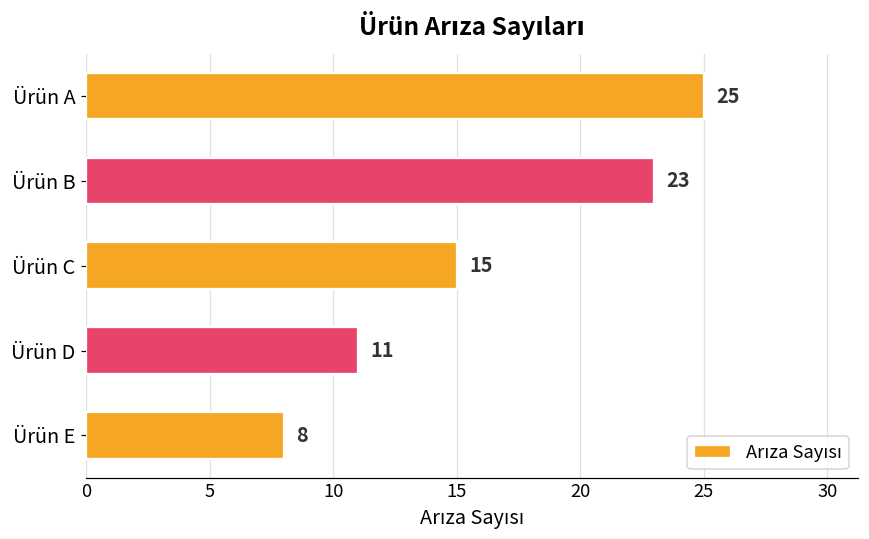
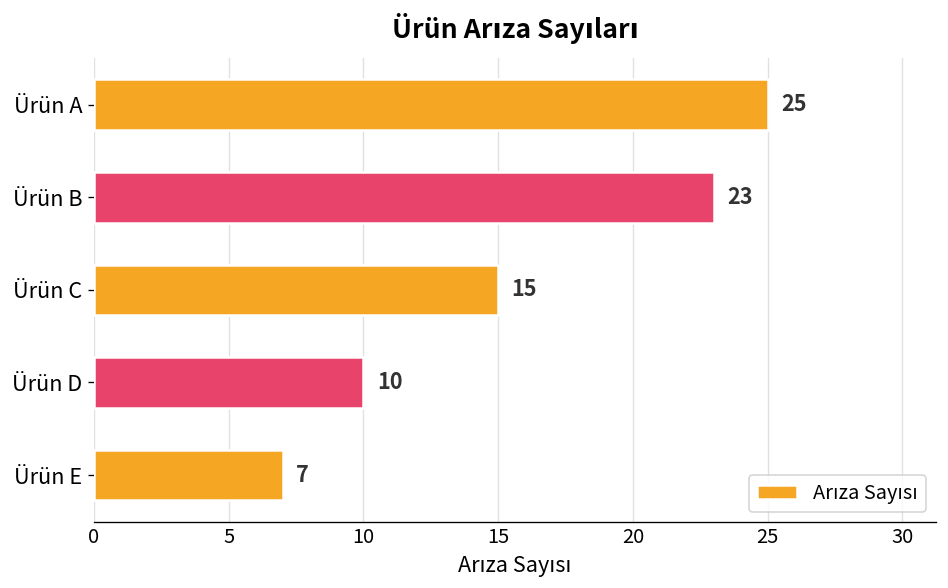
  {
    "Ürün A": 25,
    "Ürün B": 23,
    "Ürün C": 15,
-   "Ürün D": 11,
-   "Ürün E": 8
+   "Ürün D": 10,
+   "Ürün E": 7
  }
